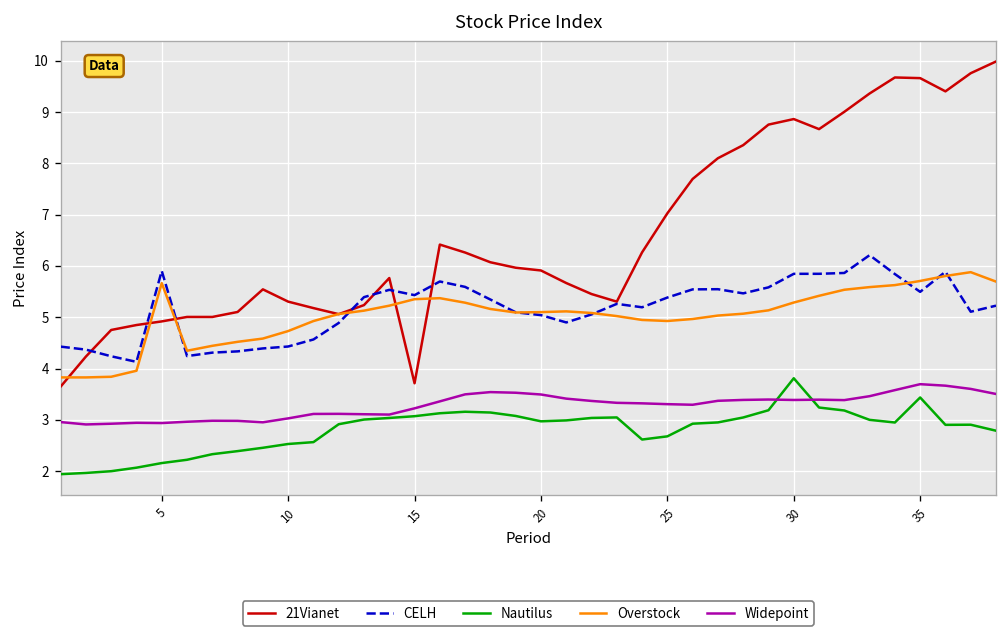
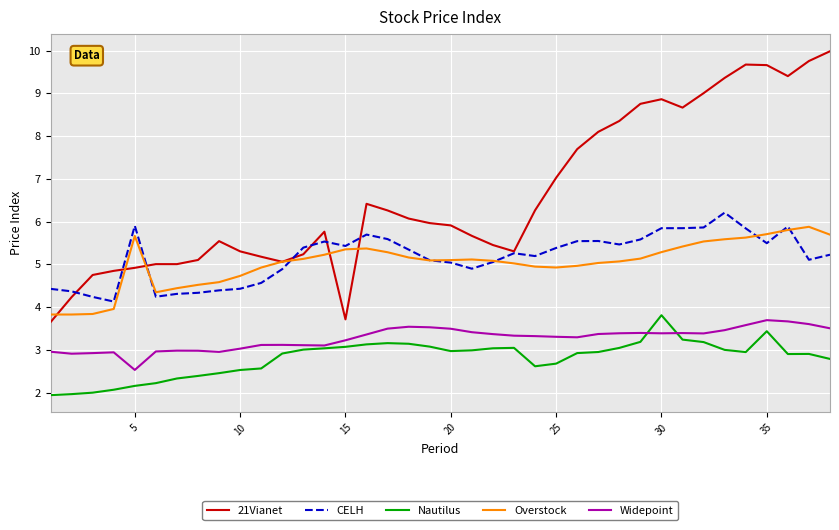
  {
    "21Vianet": {
      "5": 4.9,
      "10": 5.3,
      "15": 3.7,
      "20": 5.9,
      "25": 7.0,
      "30": 8.9,
      "35": 9.7
    },
    "CELH": {
      "5": 5.9,
      "10": 4.4,
      "15": 5.4,
      "20": 5.0,
      "25": 5.4,
      "30": 5.8,
      "35": 5.5
    },
    "Nautilus": {
      "5": 2.2,
      "10": 2.5,
      "15": 3.1,
      "20": 3.0,
      "25": 2.7,
      "30": 3.8,
      "35": 3.4
    },
    "Overstock": {
      "5": 5.7,
      "10": 4.7,
      "15": 5.4,
      "20": 5.1,
      "25": 4.9,
      "30": 5.3,
      "35": 5.7
    },
    "Widepoint": {
-     "5": 2.9,
+     "5": 2.5,
      "10": 3.0,
      "15": 3.2,
      "20": 3.5,
      "25": 3.3,
      "30": 3.4,
      "35": 3.7
    }
  }
